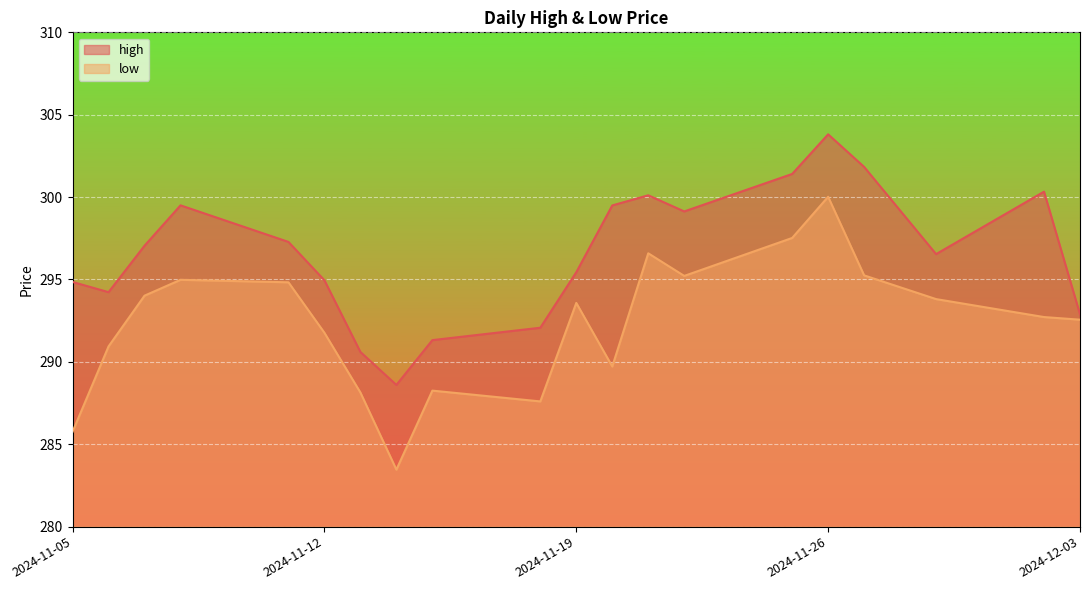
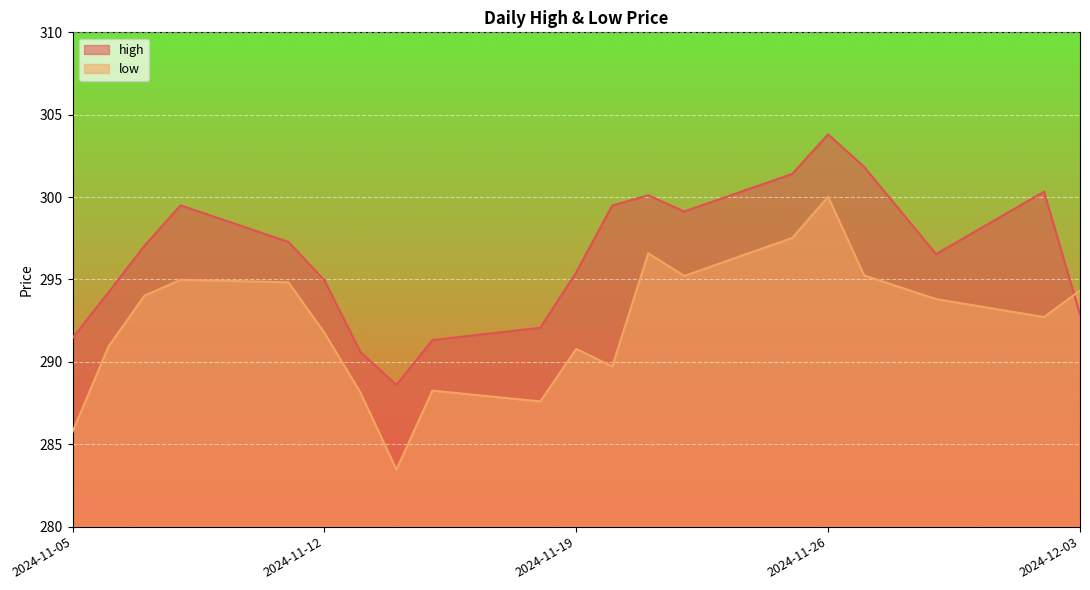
  {
    "high": {
-     "2024-11-05": 294.9,
+     "2024-11-05": 291.5,
      "2024-11-12": 295.0,
      "2024-11-19": 295.4,
      "2024-11-26": 303.8,
      "2024-12-03": 292.9
    },
    "low": {
      "2024-11-05": 285.8,
      "2024-11-12": 291.8,
-     "2024-11-19": 293.6,
+     "2024-11-19": 290.8,
      "2024-11-26": 300.0,
-     "2024-12-03": 292.6
+     "2024-12-03": 294.3
    }
  }
